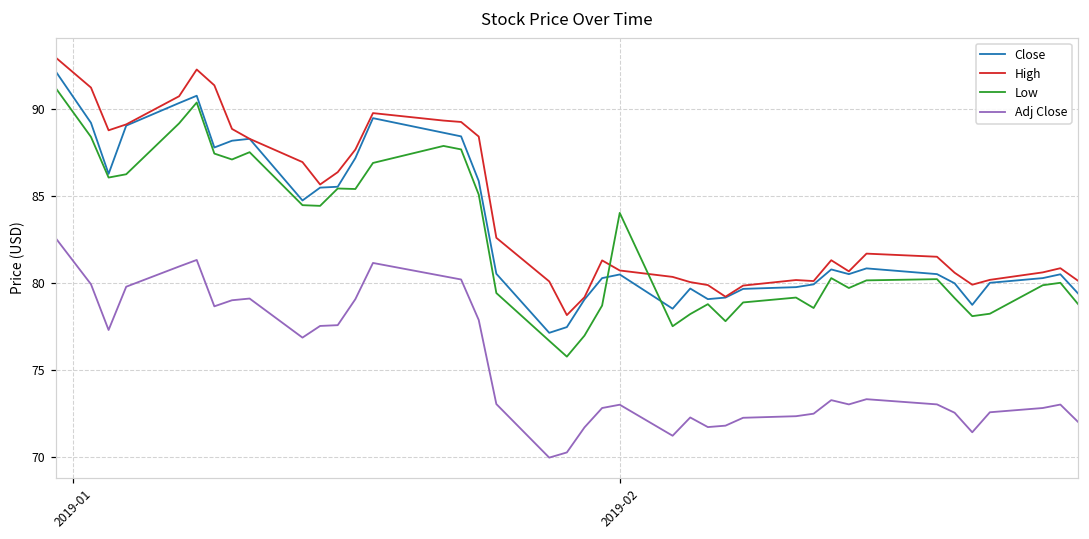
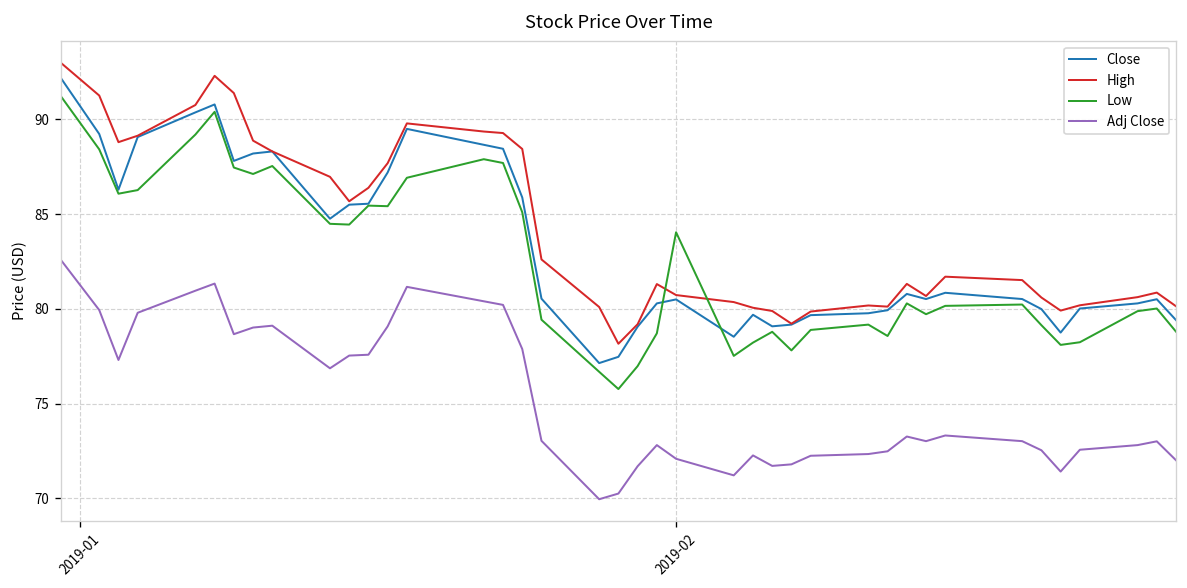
  {
    "Close": {
      "2019-02": 80.5
    },
    "High": {
      "2019-02": 80.7
    },
    "Low": {
      "2019-02": 84.0
    },
    "Adj Close": {
-     "2019-02": 73.0
+     "2019-02": 72.1
    }
  }
